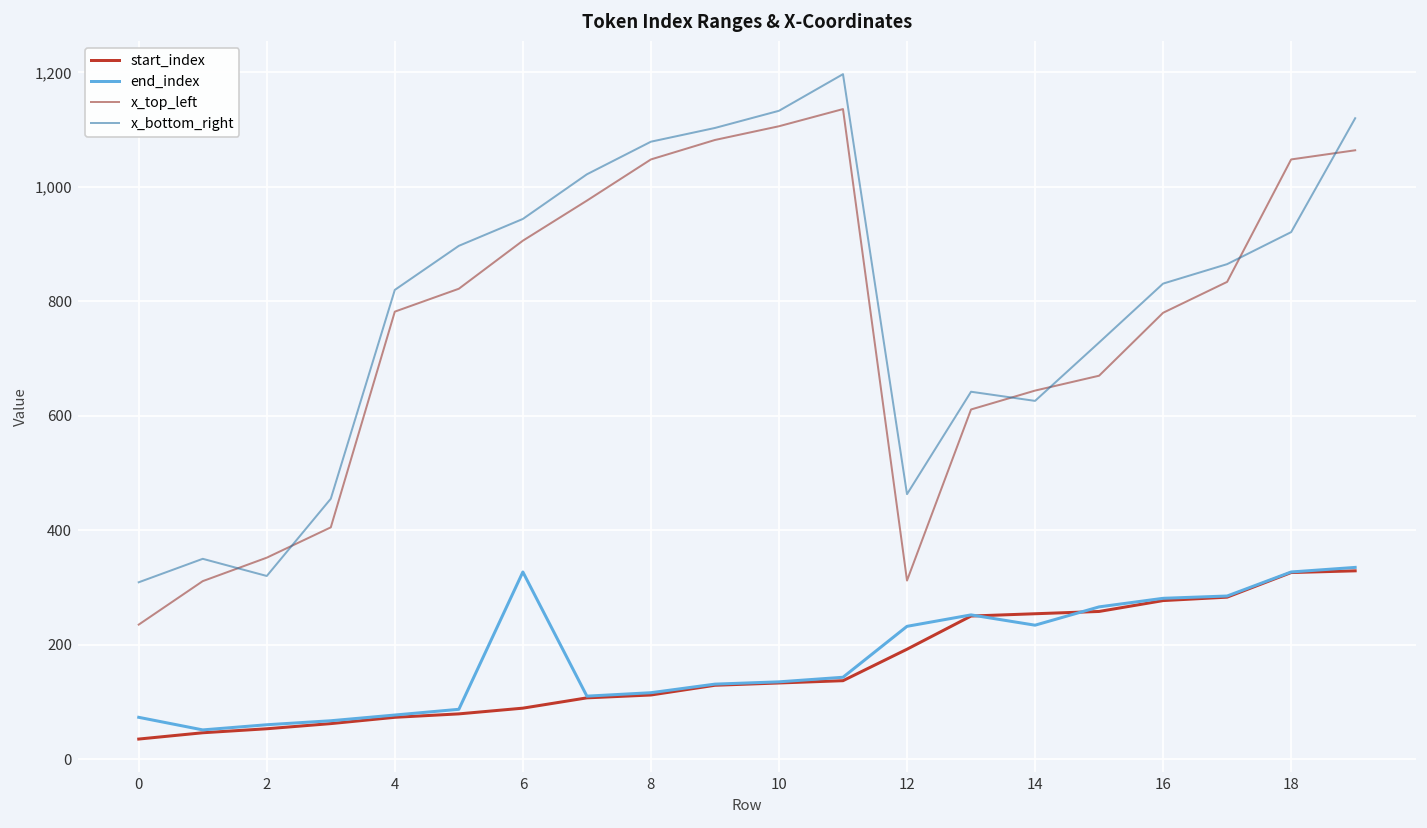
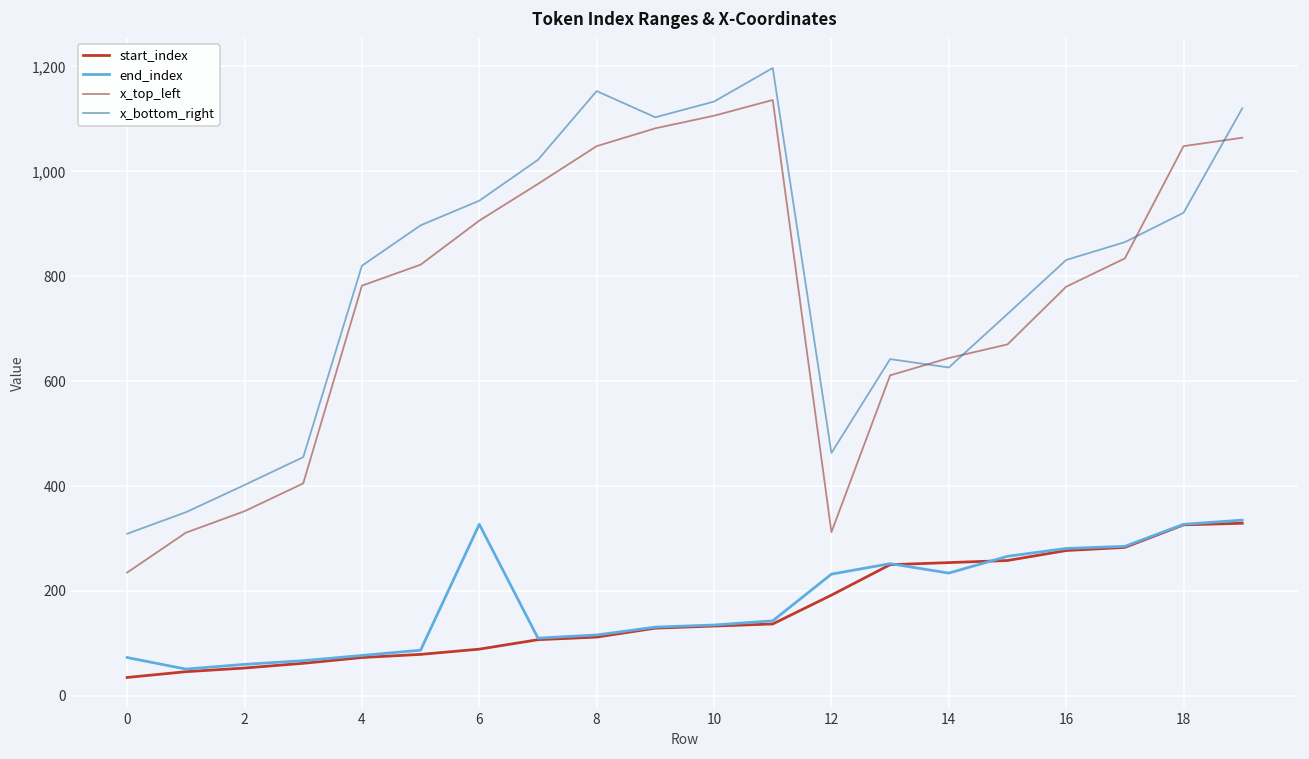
  {
    "end_index": {
      "0": "70",
      "2": "60",
      "6": "330",
      "12": "230",
      "14": "230"
    },
    "x_bottom_right": {
      "0": "310",
-     "2": "320",
+     "2": "400",
      "4": "820",
      "6": "940",
-     "8": "1,080",
+     "8": "1,150",
      "10": "1,130",
      "12": "460",
      "14": "630",
      "16": "830",
      "18": "920"
    }
  }
